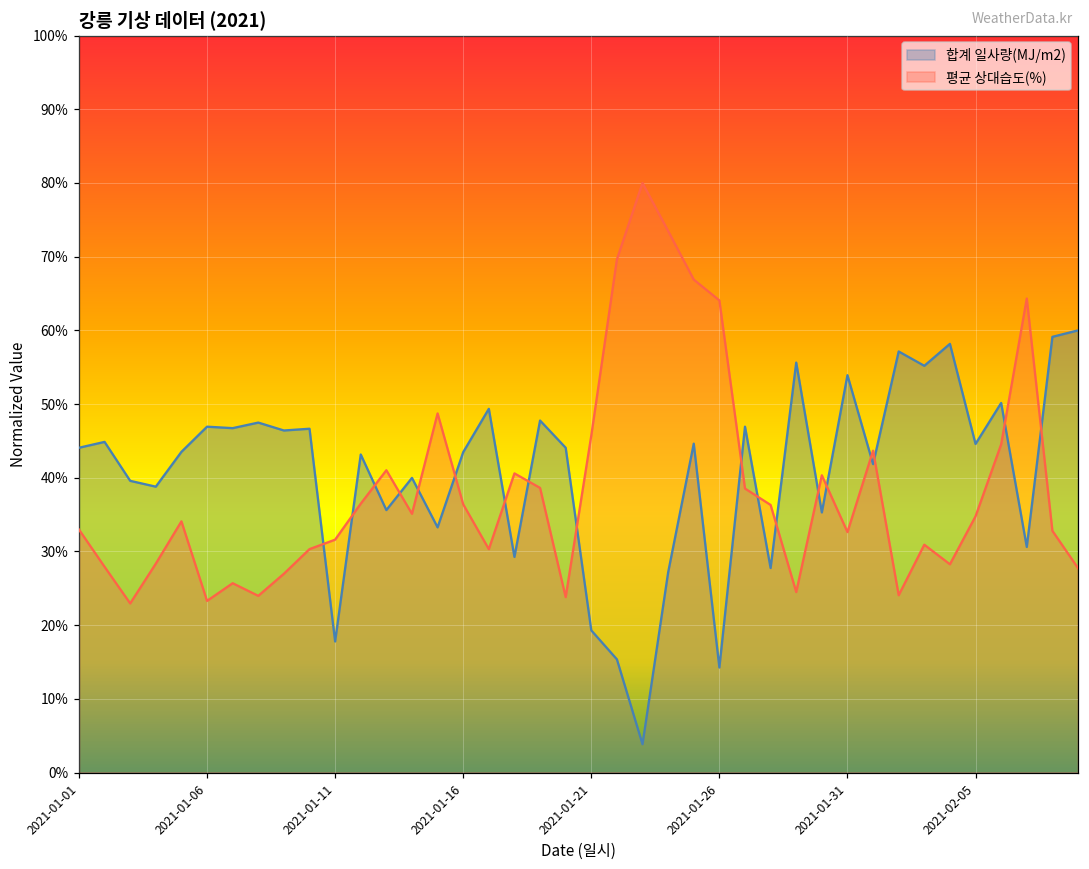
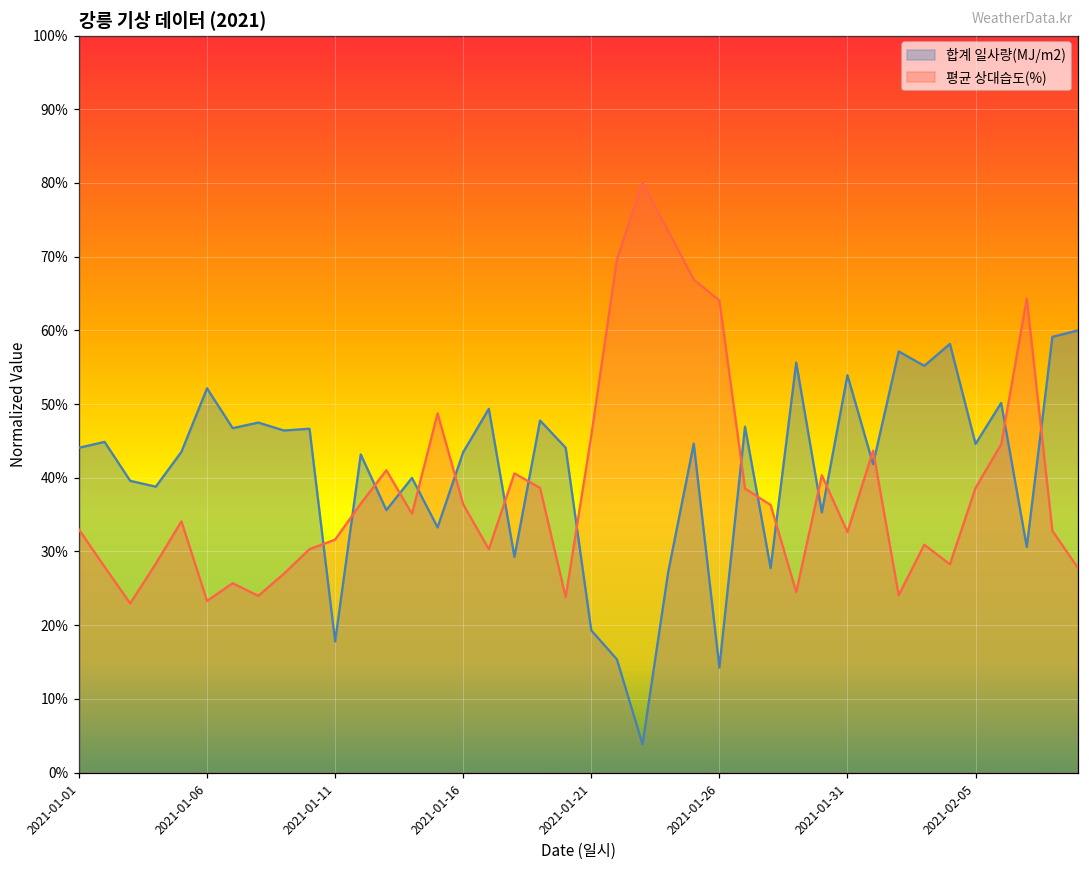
  {
    "합계 일사량(MJ/m2)": {
      "2021-01-01": "44%",
-     "2021-01-06": "47%",
+     "2021-01-06": "52%",
      "2021-01-11": "18%",
      "2021-01-16": "43%",
      "2021-01-21": "19%",
      "2021-01-26": "14%",
      "2021-01-31": "54%",
      "2021-02-05": "45%"
    },
    "평균 상대습도(%)": {
      "2021-01-01": "33%",
      "2021-01-06": "23%",
      "2021-01-11": "32%",
      "2021-01-16": "36%",
      "2021-01-21": "46%",
      "2021-01-26": "64%",
      "2021-01-31": "33%",
-     "2021-02-05": "35%"
+     "2021-02-05": "39%"
    }
  }
